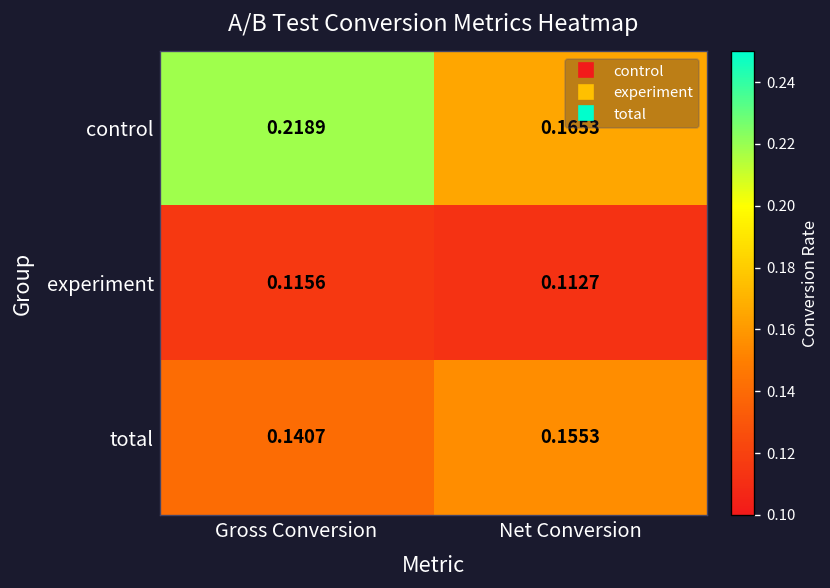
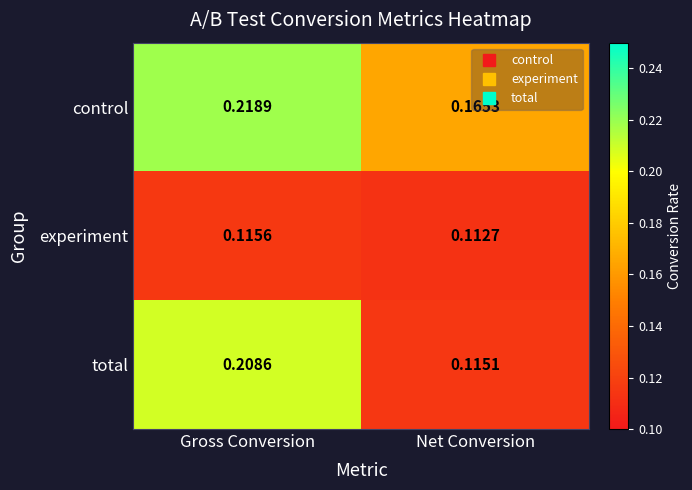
  {
    "control": {
      "Gross Conversion": 0.2189
    },
    "experiment": {
      "Gross Conversion": 0.1156,
      "Net Conversion": 0.1127
    },
    "total": {
-     "Gross Conversion": 0.1407,
-     "Net Conversion": 0.1553
+     "Gross Conversion": 0.2086,
+     "Net Conversion": 0.1151
    }
  }
